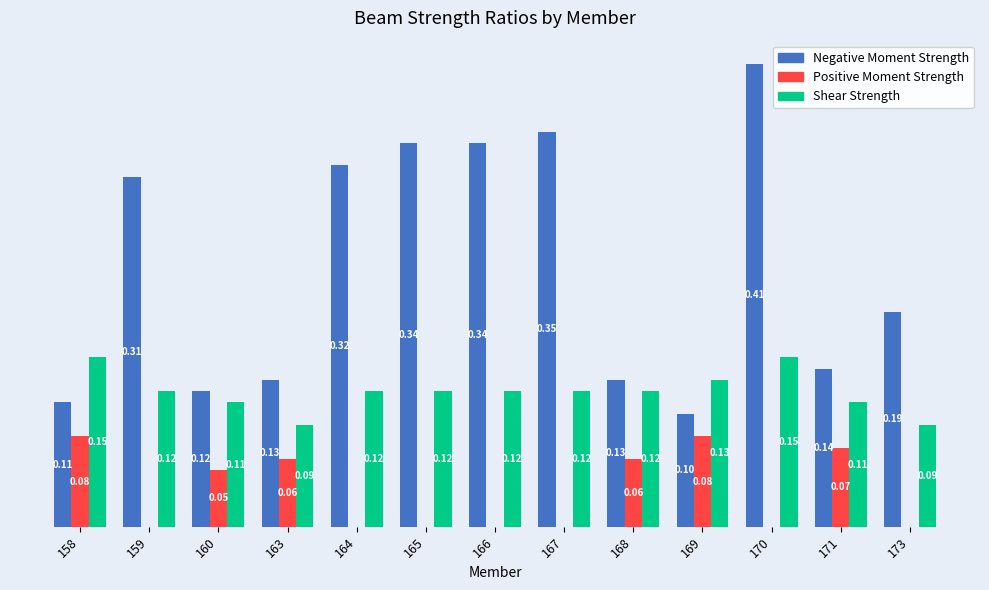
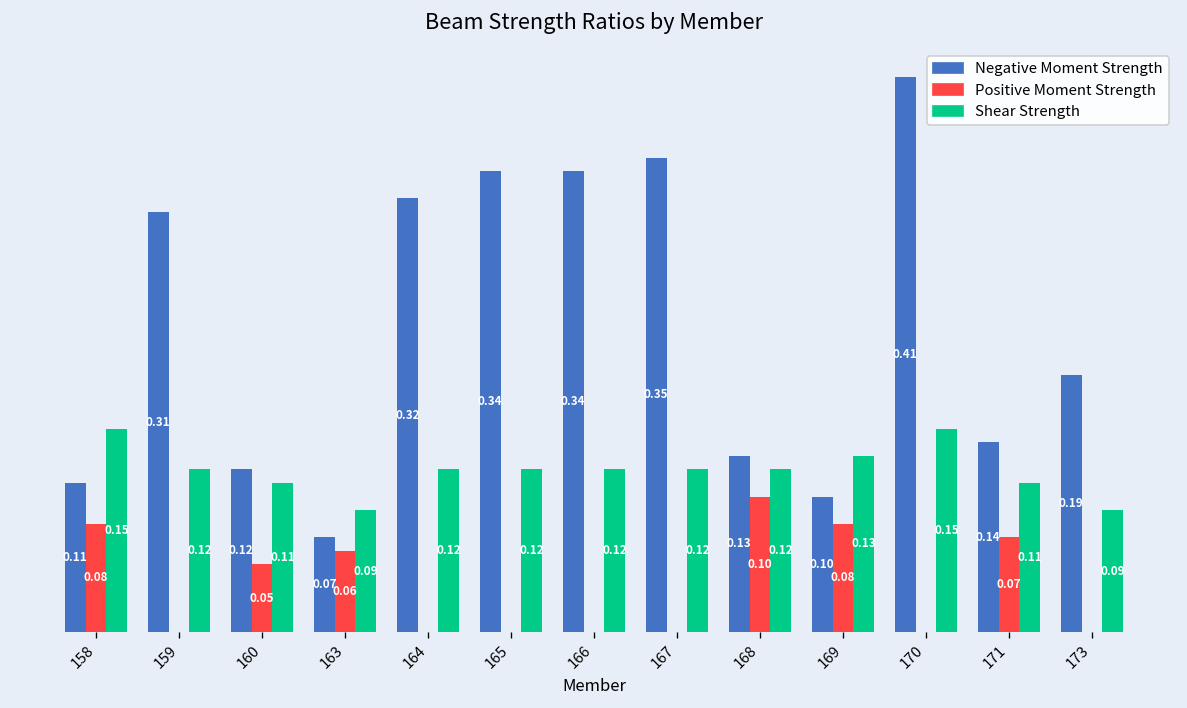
  {
    "Negative Moment Strength": {
      "158": 0.11,
      "159": 0.31,
      "160": 0.12,
-     "163": 0.13,
+     "163": 0.07,
      "164": 0.32,
      "165": 0.34,
      "166": 0.34,
      "167": 0.35,
      "168": 0.13,
      "169": 0.10,
      "170": 0.41,
      "171": 0.14,
      "173": 0.19
    },
    "Positive Moment Strength": {
      "158": 0.08,
      "160": 0.05,
      "163": 0.06,
-     "168": 0.06,
+     "168": 0.10,
      "169": 0.08,
      "171": 0.07
    },
    "Shear Strength": {
      "158": 0.15,
      "159": 0.12,
      "160": 0.11,
      "163": 0.09,
      "164": 0.12,
      "165": 0.12,
      "166": 0.12,
      "167": 0.12,
      "168": 0.12,
      "169": 0.13,
      "170": 0.15,
      "171": 0.11,
      "173": 0.09
    }
  }
